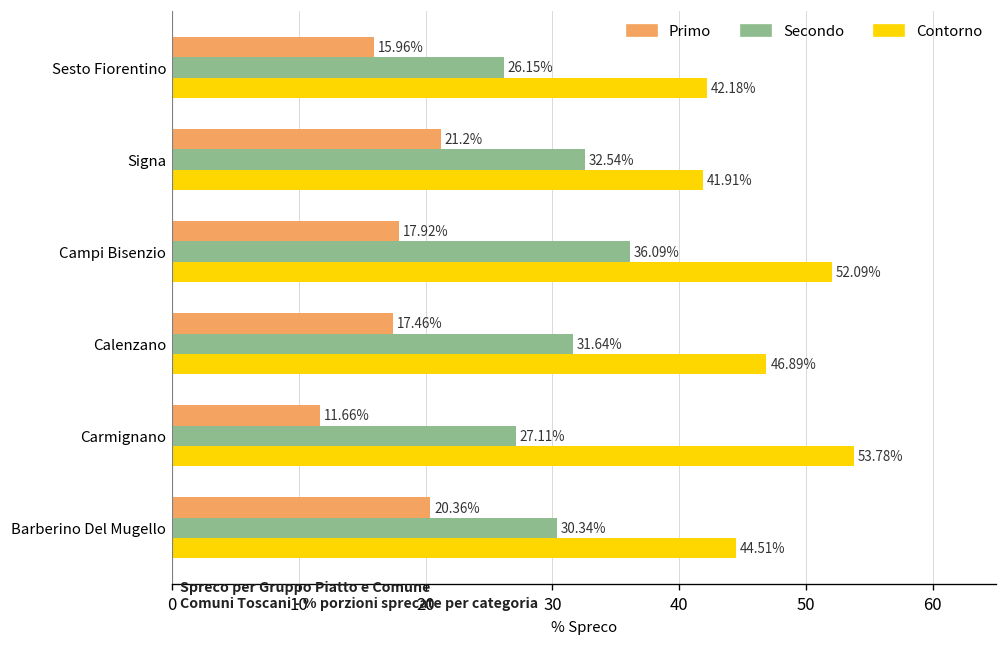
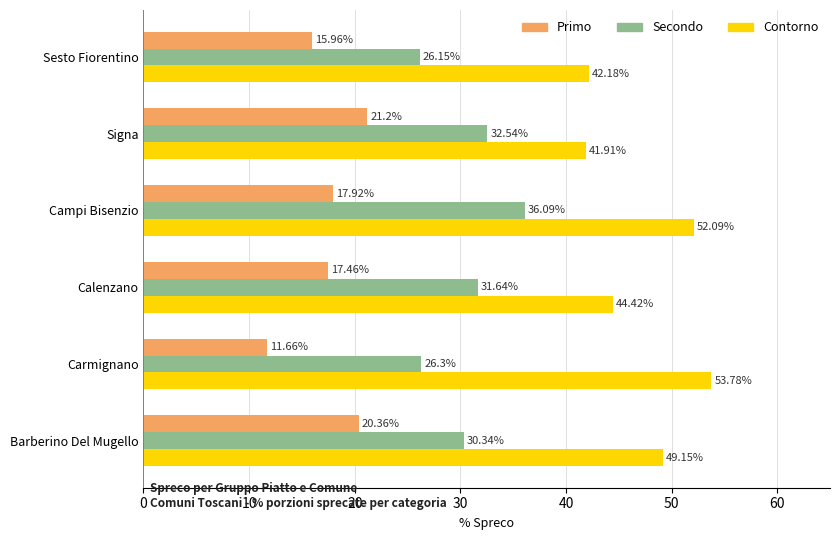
  {
    "Primo": {
      "Sesto Fiorentino": "15.96%",
      "Signa": "21.2%",
      "Campi Bisenzio": "17.92%",
      "Calenzano": "17.46%",
      "Carmignano": "11.66%",
      "Barberino Del Mugello": "20.36%"
    },
    "Secondo": {
      "Sesto Fiorentino": "26.15%",
      "Signa": "32.54%",
      "Campi Bisenzio": "36.09%",
      "Calenzano": "31.64%",
-     "Carmignano": "27.11%",
+     "Carmignano": "26.3%",
      "Barberino Del Mugello": "30.34%"
    },
    "Contorno": {
      "Sesto Fiorentino": "42.18%",
      "Signa": "41.91%",
      "Campi Bisenzio": "52.09%",
-     "Calenzano": "46.89%",
+     "Calenzano": "44.42%",
      "Carmignano": "53.78%",
-     "Barberino Del Mugello": "44.51%"
+     "Barberino Del Mugello": "49.15%"
    }
  }
